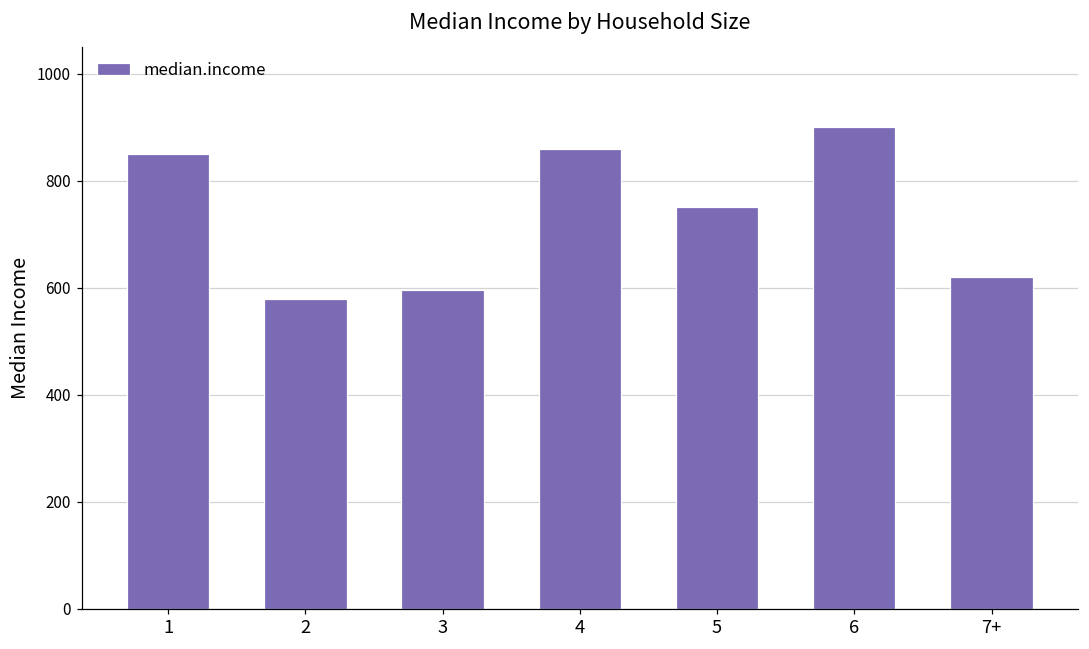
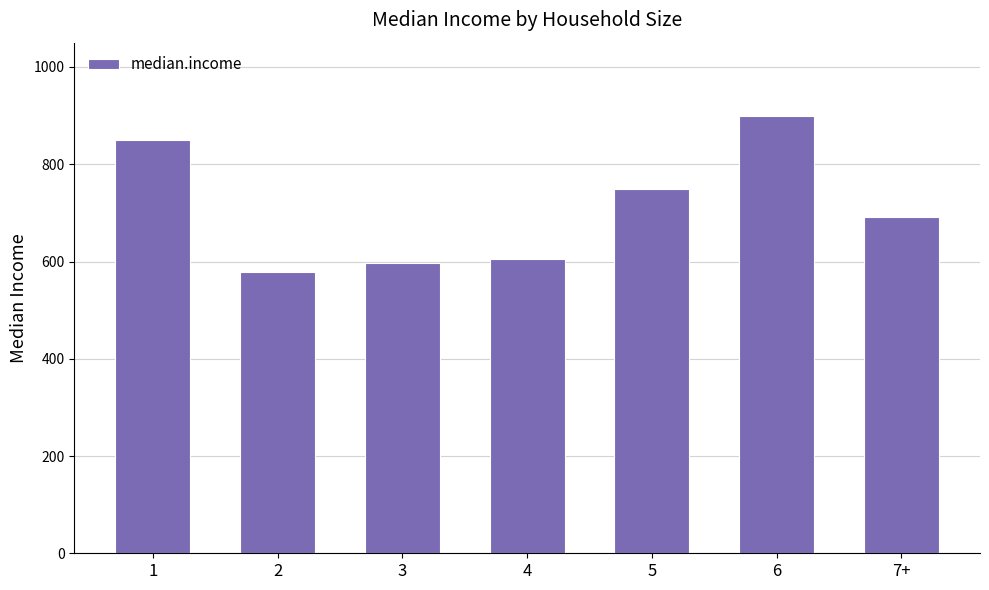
  {
    "1": 850,
    "2": 580,
    "3": 600,
-   "4": 860,
+   "4": 610,
    "5": 750,
    "6": 900,
-   "7+": 620
+   "7+": 690
  }
